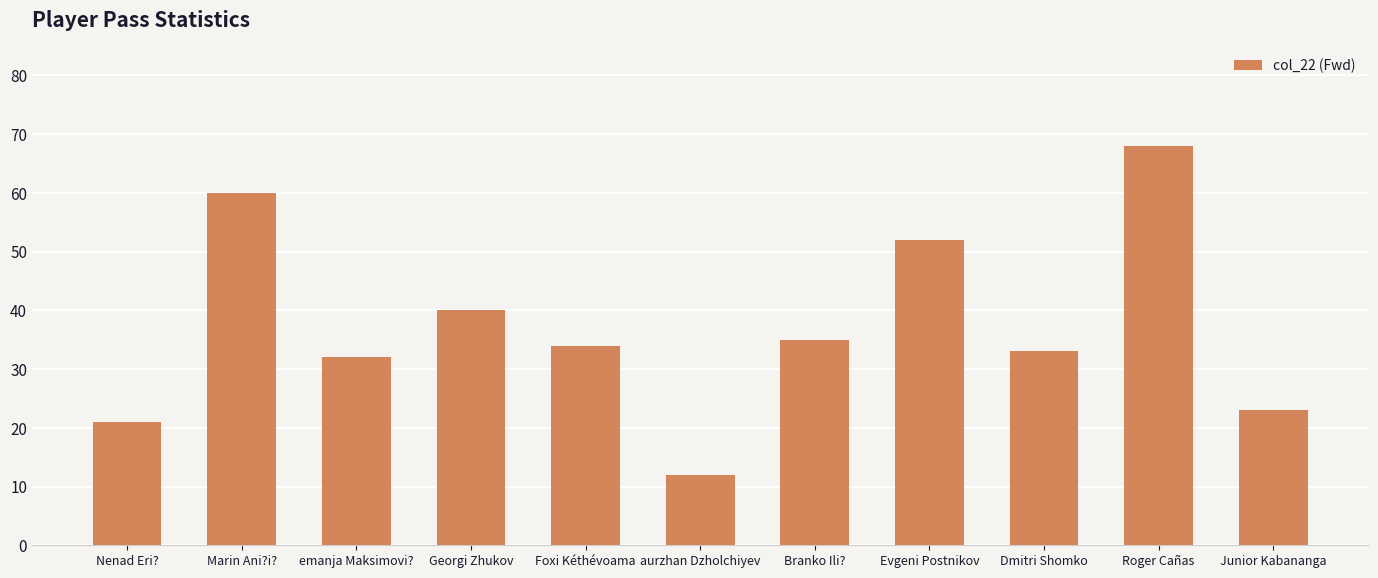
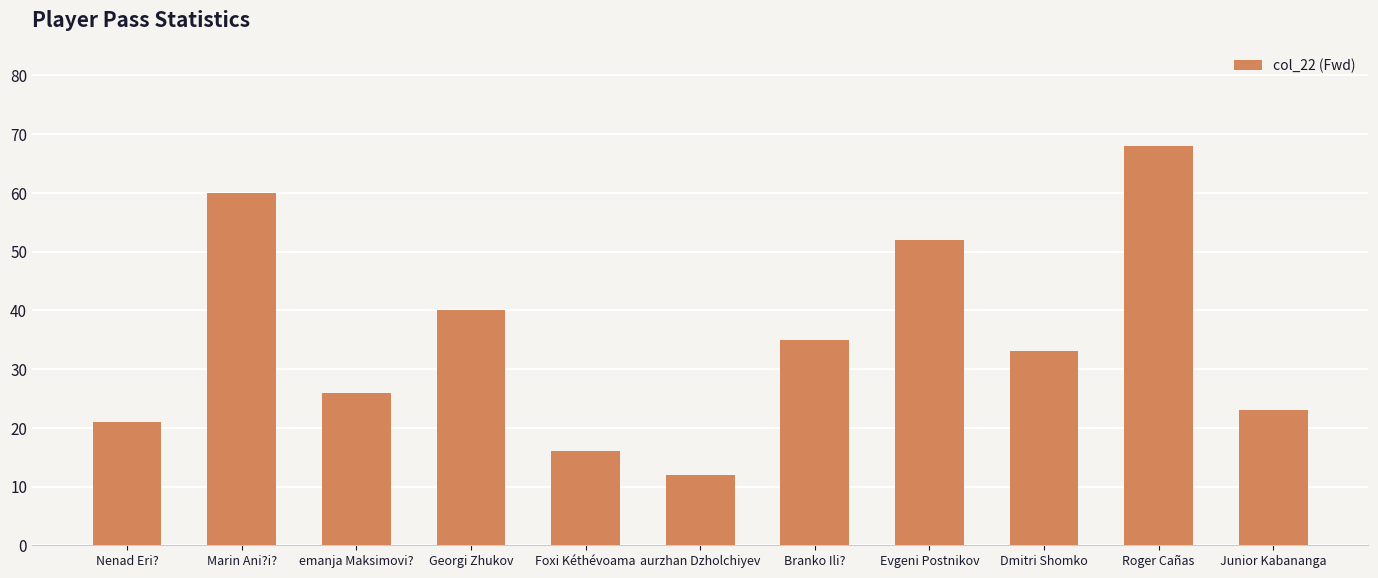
  {
    "Nenad Eri?": 21,
    "Marin Ani?i?": 60,
-   "emanja Maksimovi?": 32,
+   "emanja Maksimovi?": 26,
    "Georgi Zhukov": 40,
-   "Foxi Kéthévoama": 34,
+   "Foxi Kéthévoama": 16,
    "aurzhan Dzholchiyev": 12,
    "Branko Ili?": 35,
    "Evgeni Postnikov": 52,
    "Dmitri Shomko": 33,
    "Roger Cañas": 68,
    "Junior Kabananga": 23
  }
